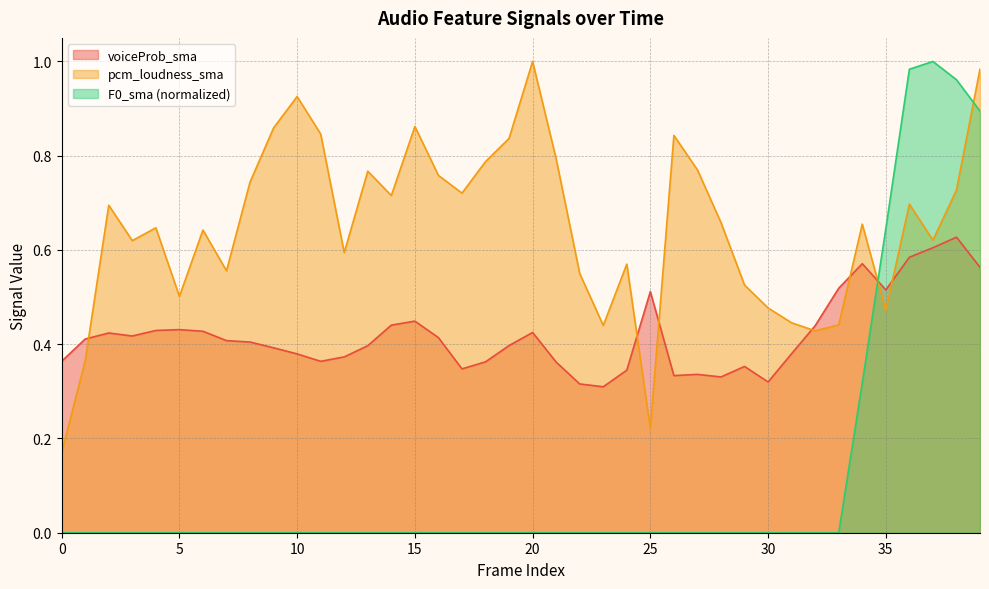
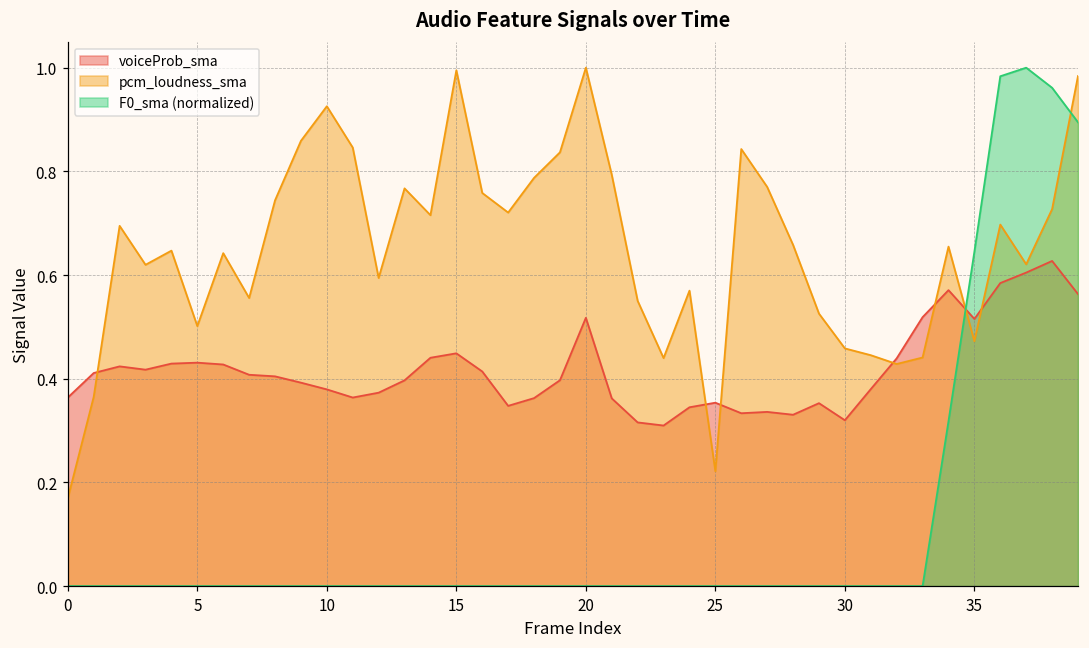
  {
    "voiceProb_sma": {
      "0": 0.36,
      "5": 0.43,
      "10": 0.38,
      "15": 0.45,
-     "20": 0.42,
-     "25": 0.51,
+     "20": 0.52,
+     "25": 0.35,
      "30": 0.32,
      "35": 0.52
    },
    "pcm_loudness_sma": {
      "0": 0.17,
      "5": 0.50,
      "10": 0.93,
-     "15": 0.86,
+     "15": 0.99,
      "20": 1.00,
      "25": 0.22,
-     "30": 0.48,
+     "30": 0.46,
      "35": 0.47
    },
    "F0_sma (normalized)": {
      "0": 0.00,
      "5": 0.00,
      "10": 0.00,
      "15": 0.00,
      "20": 0.00,
      "25": 0.00,
      "30": 0.00,
      "35": 0.65
    }
  }
